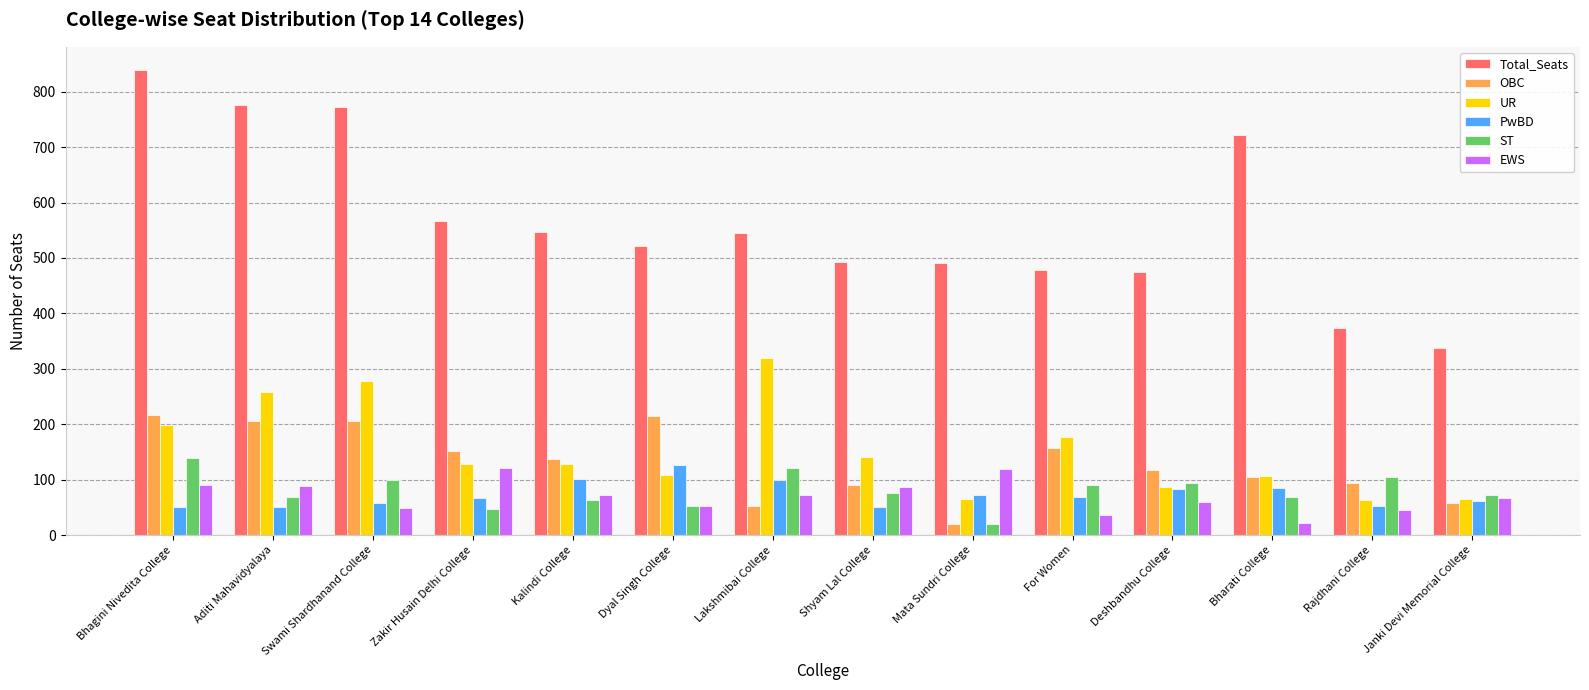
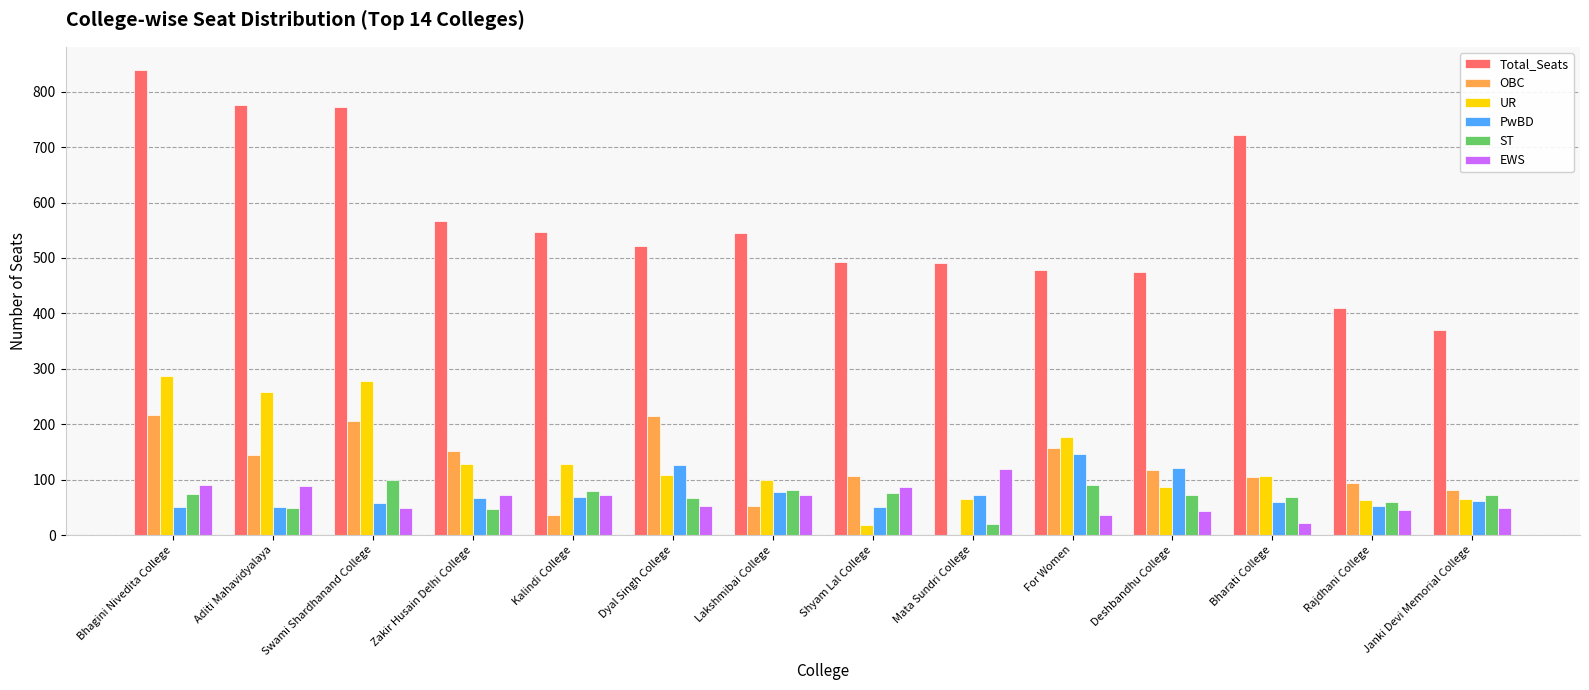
  {
    "Total_Seats": {
      "Bhagini Nivedita College": 840,
      "Aditi Mahavidyalaya": 780,
      "Swami Shardhanand College": 770,
      "Zakir Husain Delhi College": 570,
      "Kalindi College": 550,
      "Dyal Singh College": 520,
      "Lakshmibai College": 550,
      "Shyam Lal College": 490,
      "Mata Sundri College": 490,
      "For Women": 480,
      "Deshbandhu College": 470,
      "Bharati College": 720,
-     "Rajdhani College": 370,
-     "Janki Devi Memorial College": 340
+     "Rajdhani College": 410,
+     "Janki Devi Memorial College": 370
    },
    "OBC": {
      "Bhagini Nivedita College": 220,
-     "Aditi Mahavidyalaya": 210,
+     "Aditi Mahavidyalaya": 150,
      "Swami Shardhanand College": 210,
      "Zakir Husain Delhi College": 150,
-     "Kalindi College": 140,
+     "Kalindi College": 40,
      "Dyal Singh College": 210,
      "Lakshmibai College": 50,
-     "Shyam Lal College": 90,
-     "Mata Sundri College": 20,
+     "Shyam Lal College": 110,
+     "Mata Sundri College": 0,
      "For Women": 160,
      "Deshbandhu College": 120,
      "Bharati College": 100,
      "Rajdhani College": 90,
-     "Janki Devi Memorial College": 60
+     "Janki Devi Memorial College": 80
    },
    "UR": {
-     "Bhagini Nivedita College": 200,
+     "Bhagini Nivedita College": 290,
      "Aditi Mahavidyalaya": 260,
      "Swami Shardhanand College": 280,
      "Zakir Husain Delhi College": 130,
      "Kalindi College": 130,
      "Dyal Singh College": 110,
-     "Lakshmibai College": 320,
-     "Shyam Lal College": 140,
+     "Lakshmibai College": 100,
+     "Shyam Lal College": 20,
      "Mata Sundri College": 70,
      "For Women": 180,
      "Deshbandhu College": 90,
      "Bharati College": 110,
      "Rajdhani College": 60,
      "Janki Devi Memorial College": 70
    },
    "PwBD": {
      "Bhagini Nivedita College": 50,
      "Aditi Mahavidyalaya": 50,
      "Swami Shardhanand College": 60,
      "Zakir Husain Delhi College": 70,
-     "Kalindi College": 100,
+     "Kalindi College": 70,
      "Dyal Singh College": 130,
-     "Lakshmibai College": 100,
+     "Lakshmibai College": 80,
      "Shyam Lal College": 50,
      "Mata Sundri College": 70,
-     "For Women": 70,
-     "Deshbandhu College": 80,
-     "Bharati College": 90,
+     "For Women": 150,
+     "Deshbandhu College": 120,
+     "Bharati College": 60,
      "Rajdhani College": 50,
      "Janki Devi Memorial College": 60
    },
    "ST": {
-     "Bhagini Nivedita College": 140,
-     "Aditi Mahavidyalaya": 70,
+     "Bhagini Nivedita College": 70,
+     "Aditi Mahavidyalaya": 50,
      "Swami Shardhanand College": 100,
      "Zakir Husain Delhi College": 50,
-     "Kalindi College": 60,
-     "Dyal Singh College": 50,
-     "Lakshmibai College": 120,
+     "Kalindi College": 80,
+     "Dyal Singh College": 70,
+     "Lakshmibai College": 80,
      "Shyam Lal College": 80,
      "Mata Sundri College": 20,
      "For Women": 90,
-     "Deshbandhu College": 90,
+     "Deshbandhu College": 70,
      "Bharati College": 70,
-     "Rajdhani College": 100,
+     "Rajdhani College": 60,
      "Janki Devi Memorial College": 70
    },
    "EWS": {
      "Bhagini Nivedita College": 90,
      "Aditi Mahavidyalaya": 90,
      "Swami Shardhanand College": 50,
-     "Zakir Husain Delhi College": 120,
+     "Zakir Husain Delhi College": 70,
      "Kalindi College": 70,
      "Dyal Singh College": 50,
      "Lakshmibai College": 70,
      "Shyam Lal College": 90,
      "Mata Sundri College": 120,
      "For Women": 40,
-     "Deshbandhu College": 60,
+     "Deshbandhu College": 40,
      "Bharati College": 20,
      "Rajdhani College": 50,
-     "Janki Devi Memorial College": 70
+     "Janki Devi Memorial College": 50
    }
  }
